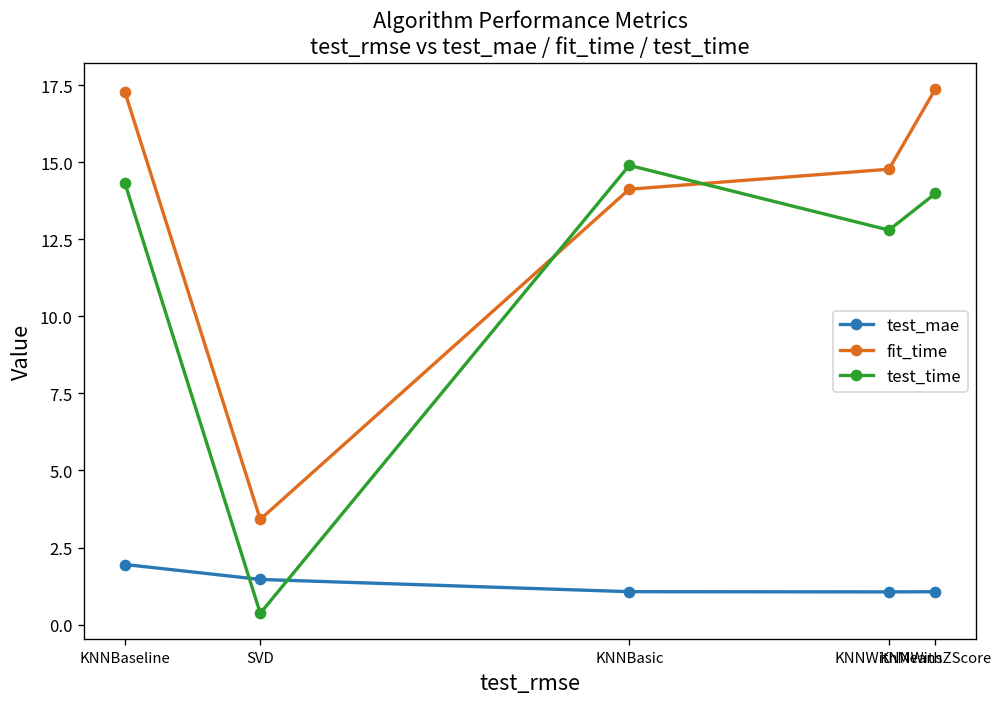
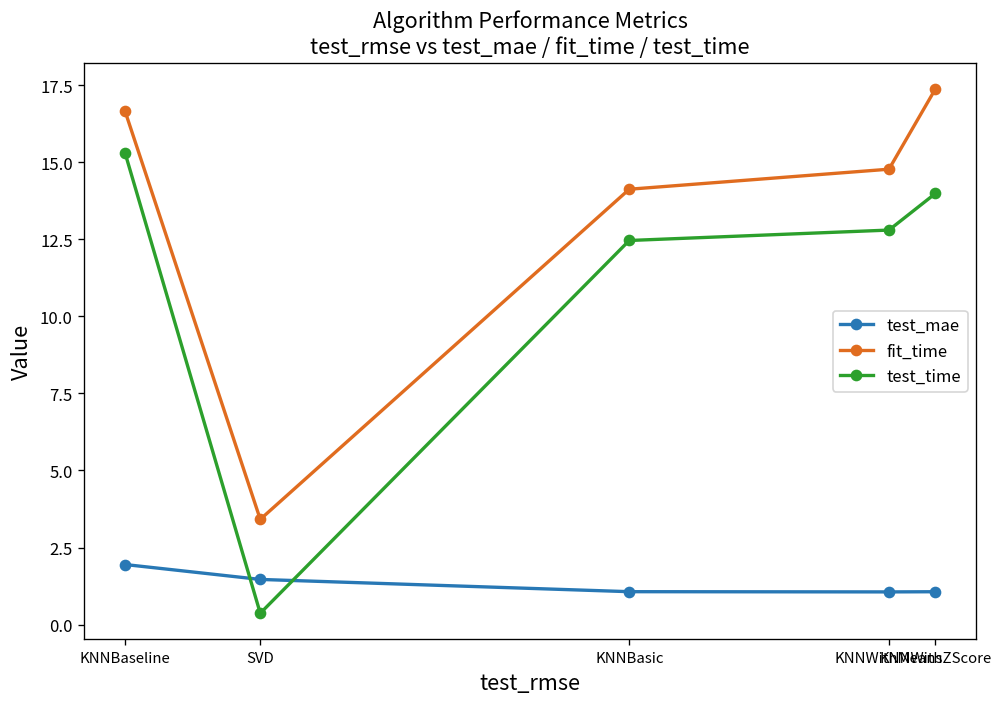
  {
    "test_mae": {
      "KNNBaseline": 2.0,
      "SVD": 1.5,
      "KNNBasic": 1.1
    },
    "fit_time": {
-     "KNNBaseline": 17.3,
+     "KNNBaseline": 16.7,
      "SVD": 3.4,
      "KNNBasic": 14.1
    },
    "test_time": {
-     "KNNBaseline": 14.3,
+     "KNNBaseline": 15.3,
      "SVD": 0.4,
-     "KNNBasic": 14.9
+     "KNNBasic": 12.5
    }
  }
